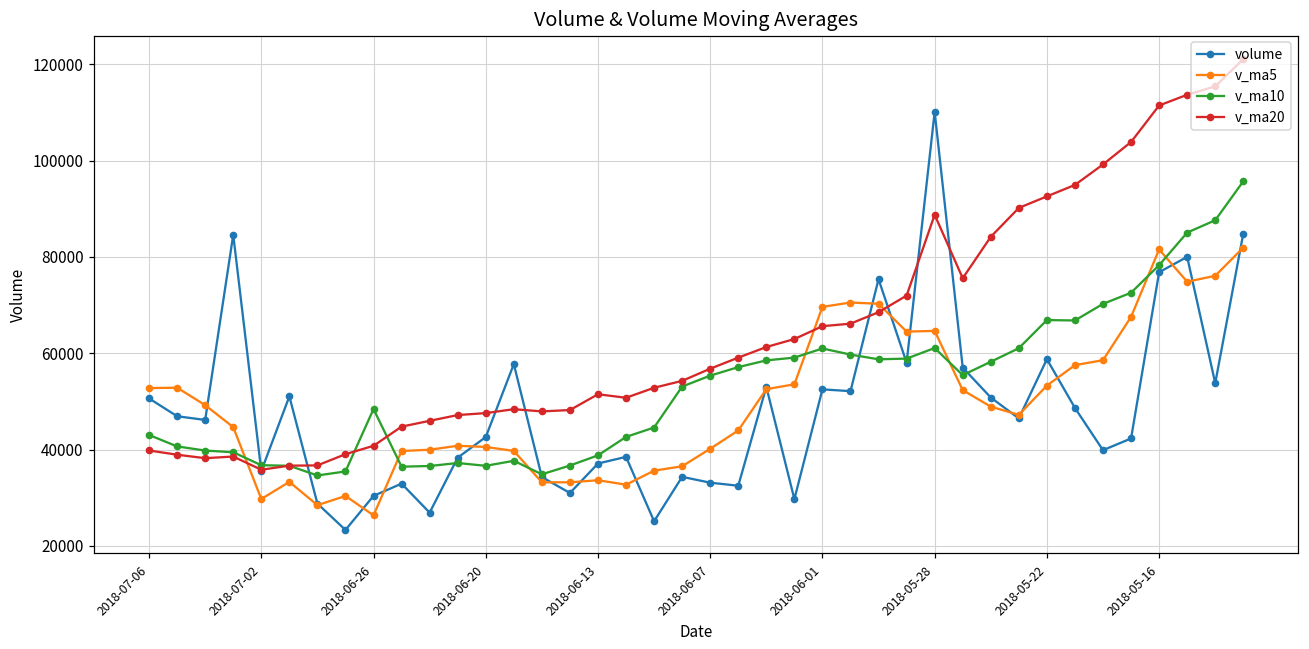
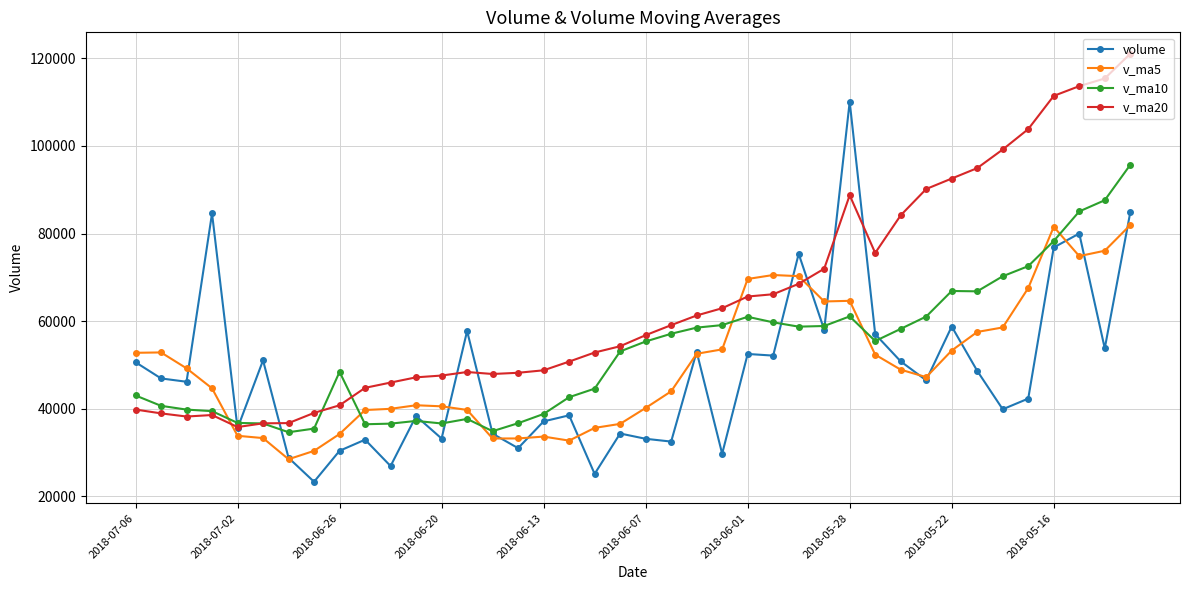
  {
    "volume": {
      "2018-07-06": 51000,
      "2018-06-26": 30000,
-     "2018-06-20": 43000,
+     "2018-06-20": 33000,
      "2018-06-13": 37000,
      "2018-06-07": 33000,
      "2018-06-01": 52000,
      "2018-05-28": 110000,
      "2018-05-22": 59000,
      "2018-05-16": 77000
    },
    "v_ma5": {
      "2018-07-06": 53000,
-     "2018-07-02": 30000,
-     "2018-06-26": 26000,
+     "2018-07-02": 34000,
+     "2018-06-26": 34000,
      "2018-06-20": 41000,
      "2018-06-13": 34000,
      "2018-06-07": 40000,
      "2018-06-01": 70000,
      "2018-05-28": 65000,
      "2018-05-22": 53000,
      "2018-05-16": 82000
    },
    "v_ma10": {
      "2018-07-06": 43000,
      "2018-07-02": 37000,
      "2018-06-26": 48000,
      "2018-06-20": 37000,
      "2018-06-13": 39000,
      "2018-06-07": 55000,
      "2018-06-01": 61000,
      "2018-05-28": 61000,
      "2018-05-22": 67000,
      "2018-05-16": 78000
    },
    "v_ma20": {
      "2018-07-06": 40000,
      "2018-06-26": 41000,
      "2018-06-20": 48000,
-     "2018-06-13": 51000,
+     "2018-06-13": 49000,
      "2018-06-07": 57000,
      "2018-06-01": 66000,
      "2018-05-28": 89000,
      "2018-05-22": 93000,
      "2018-05-16": 111000
    }
  }
